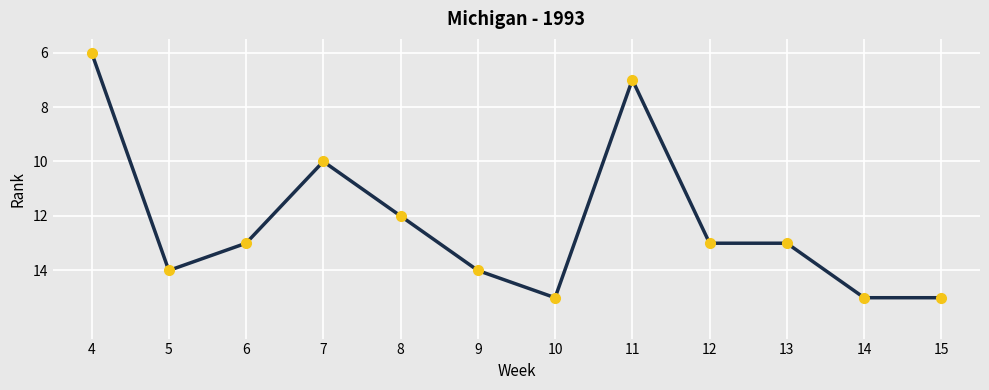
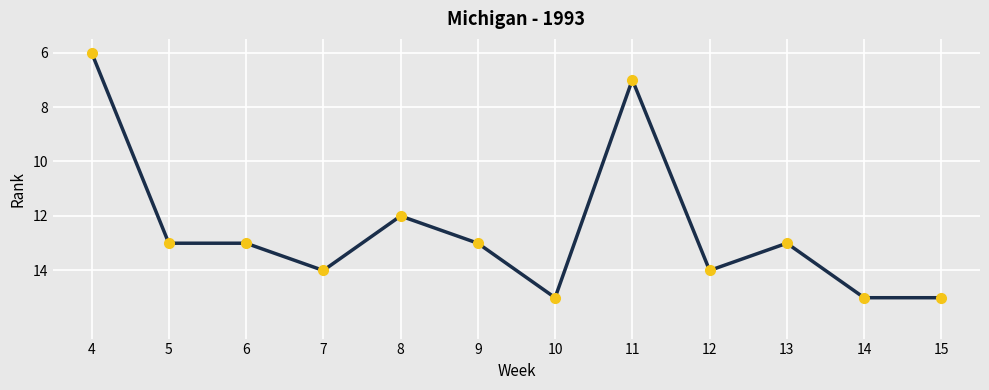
  {
    "4": 6,
-   "5": 14,
+   "5": 13,
    "6": 13,
-   "7": 10,
+   "7": 14,
    "8": 12,
-   "9": 14,
+   "9": 13,
    "10": 15,
    "11": 7,
-   "12": 13,
+   "12": 14,
    "13": 13,
    "14": 15,
    "15": 15
  }
